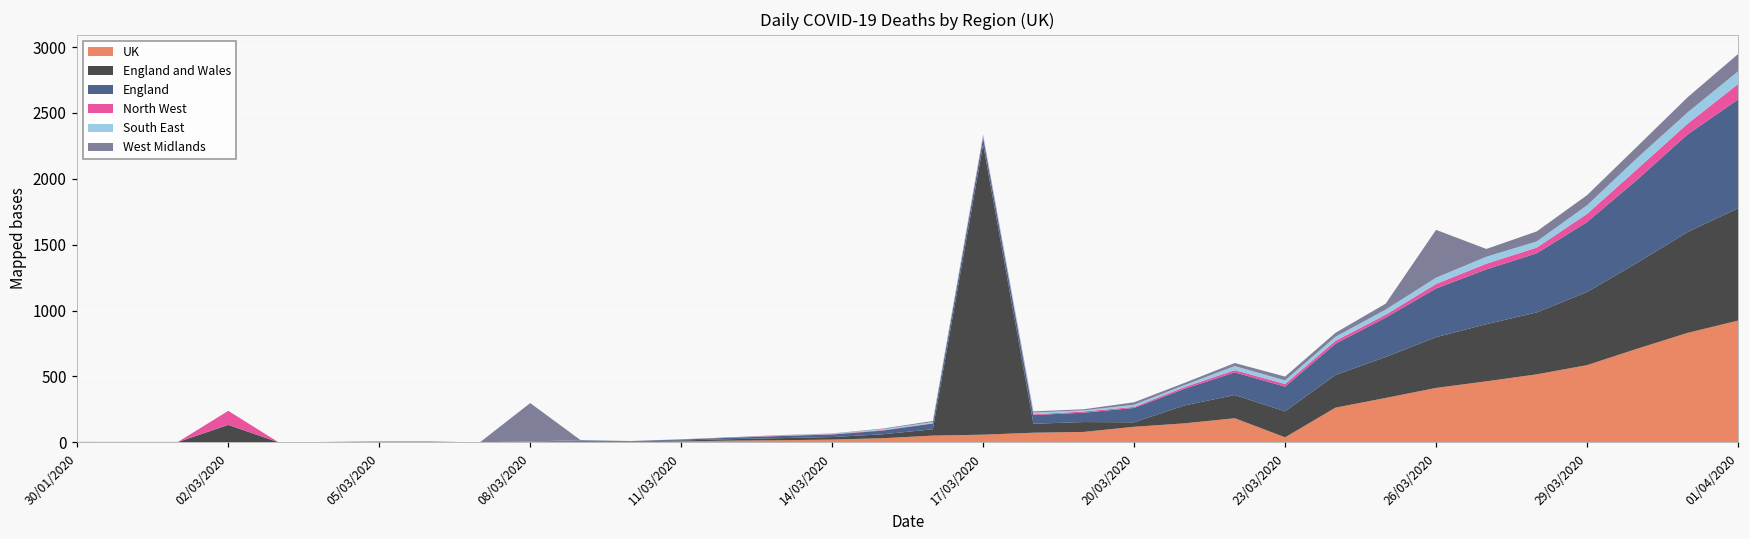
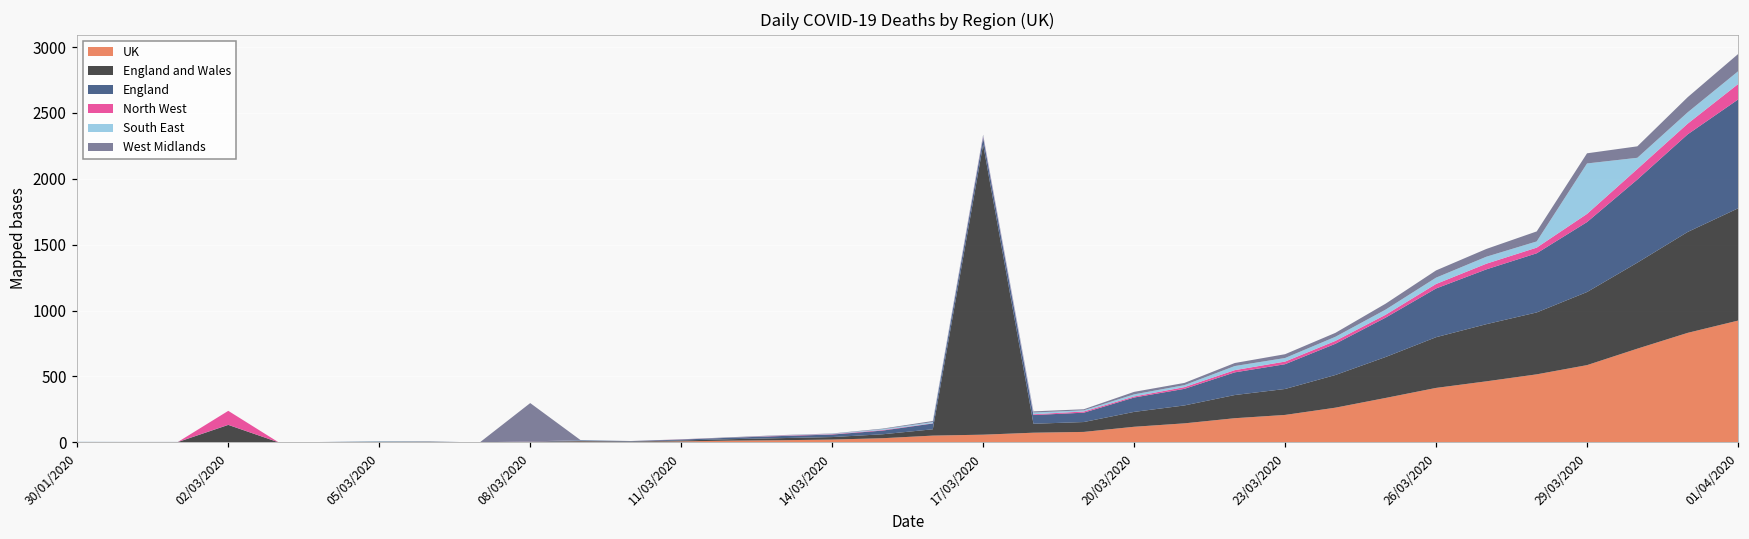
  {
    "UK": {
      "17/03/2020": 60,
      "20/03/2020": 120,
-     "23/03/2020": 40,
+     "23/03/2020": 210,
      "26/03/2020": 410,
      "29/03/2020": 590,
      "01/04/2020": 920
    },
    "England and Wales": {
      "17/03/2020": 2200,
-     "20/03/2020": 30,
+     "20/03/2020": 110,
      "23/03/2020": 200,
      "26/03/2020": 390,
      "29/03/2020": 560,
      "01/04/2020": 850
    },
    "England": {
      "26/03/2020": 370,
      "29/03/2020": 530,
      "01/04/2020": 830
    },
    "North West": {
      "26/03/2020": 30,
      "29/03/2020": 60,
      "01/04/2020": 120
    },
    "South East": {
      "23/03/2020": 30,
      "26/03/2020": 50,
-     "29/03/2020": 70,
+     "29/03/2020": 380,
      "01/04/2020": 100
    },
    "West Midlands": {
      "08/03/2020": 290,
      "23/03/2020": 30,
-     "26/03/2020": 360,
+     "26/03/2020": 60,
      "29/03/2020": 80,
      "01/04/2020": 130
    }
  }
